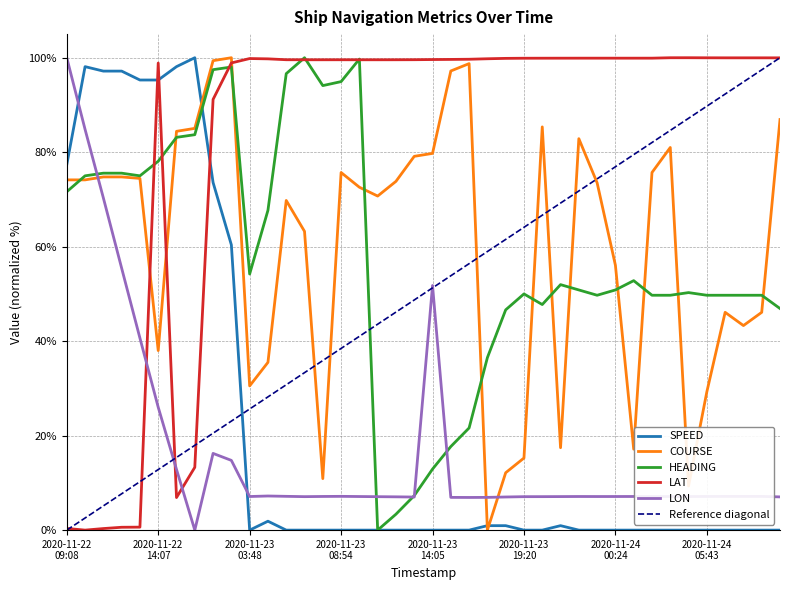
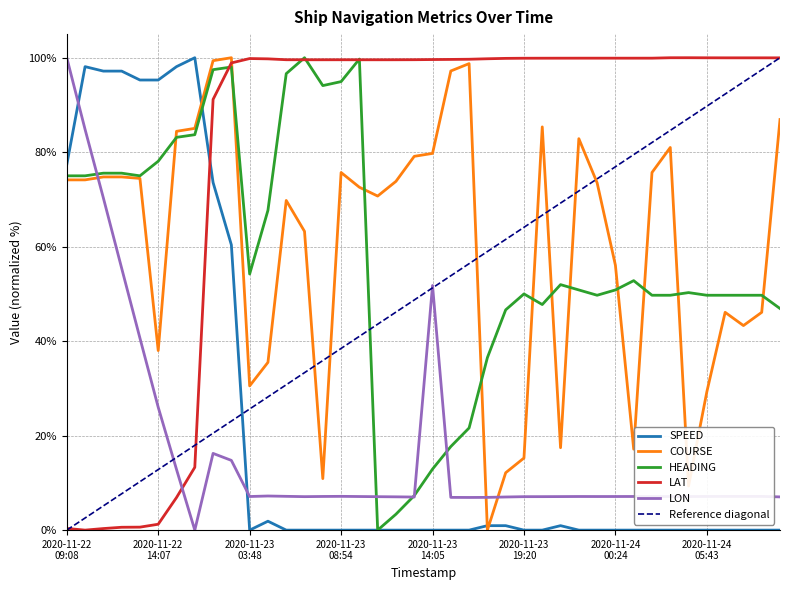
  {
    "SPEED": {
      "2020-11-22 09:08": "77%",
      "2020-11-22 14:07": "95%",
      "2020-11-23 03:48": "0%",
      "2020-11-23 08:54": "0%",
      "2020-11-23 14:05": "0%",
      "2020-11-23 19:20": "0%",
      "2020-11-24 00:24": "0%",
      "2020-11-24 05:43": "0%"
    },
    "COURSE": {
      "2020-11-22 09:08": "74%",
      "2020-11-22 14:07": "38%",
      "2020-11-23 03:48": "31%",
      "2020-11-23 08:54": "76%",
      "2020-11-23 14:05": "80%",
      "2020-11-23 19:20": "15%",
      "2020-11-24 00:24": "56%",
      "2020-11-24 05:43": "29%"
    },
    "HEADING": {
-     "2020-11-22 09:08": "72%",
+     "2020-11-22 09:08": "75%",
      "2020-11-22 14:07": "78%",
      "2020-11-23 03:48": "54%",
      "2020-11-23 08:54": "95%",
      "2020-11-23 14:05": "13%",
      "2020-11-23 19:20": "50%",
      "2020-11-24 00:24": "51%",
      "2020-11-24 05:43": "50%"
    },
    "LAT": {
-     "2020-11-22 14:07": "99%",
+     "2020-11-22 14:07": "1%",
      "2020-11-23 03:48": "100%",
      "2020-11-23 08:54": "100%",
      "2020-11-23 14:05": "100%",
      "2020-11-23 19:20": "100%",
      "2020-11-24 00:24": "100%",
      "2020-11-24 05:43": "100%"
    },
    "LON": {
      "2020-11-22 09:08": "100%",
      "2020-11-22 14:07": "26%",
      "2020-11-23 03:48": "7%",
      "2020-11-23 08:54": "7%",
      "2020-11-23 14:05": "52%",
      "2020-11-23 19:20": "7%",
      "2020-11-24 00:24": "7%"
    }
  }
